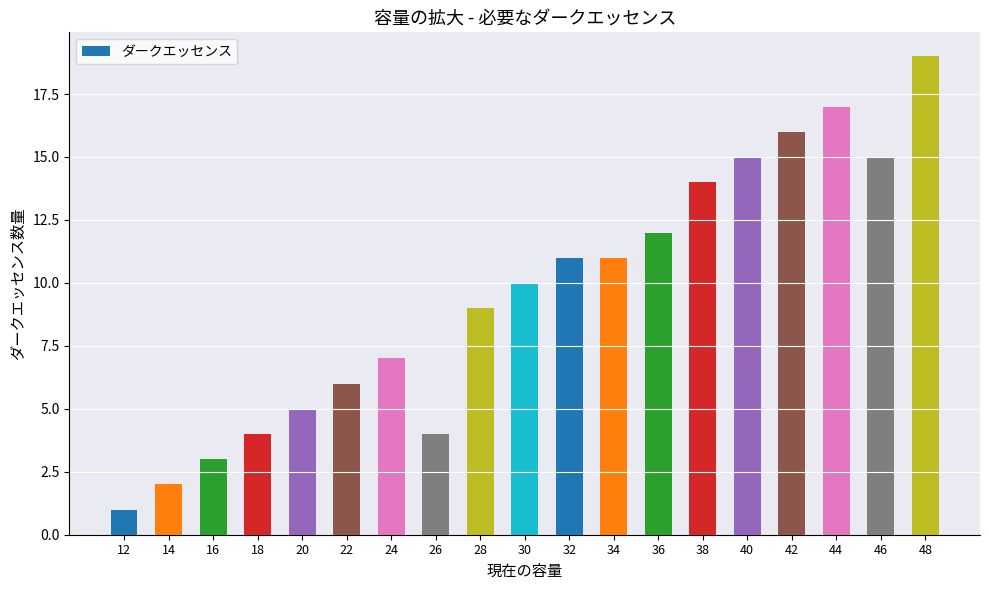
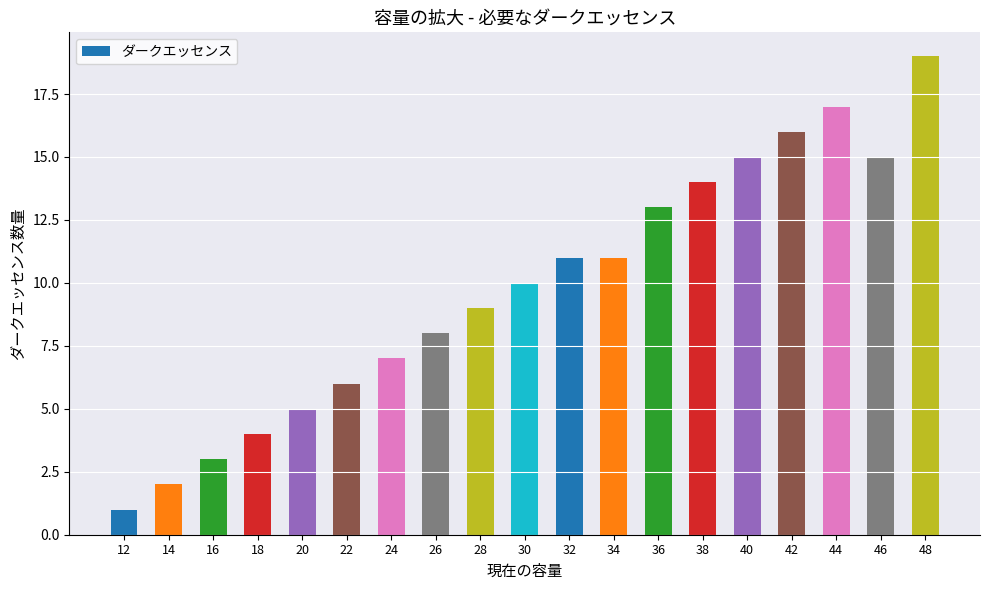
  {
    "12": 1,
    "14": 2,
    "16": 3,
    "18": 4,
    "20": 5,
    "22": 6,
    "24": 7,
-   "26": 4,
+   "26": 8,
    "28": 9,
    "30": 10,
    "32": 11,
    "34": 11,
-   "36": 12,
+   "36": 13,
    "38": 14,
    "40": 15,
    "42": 16,
    "44": 17,
    "46": 15,
    "48": 19
  }
